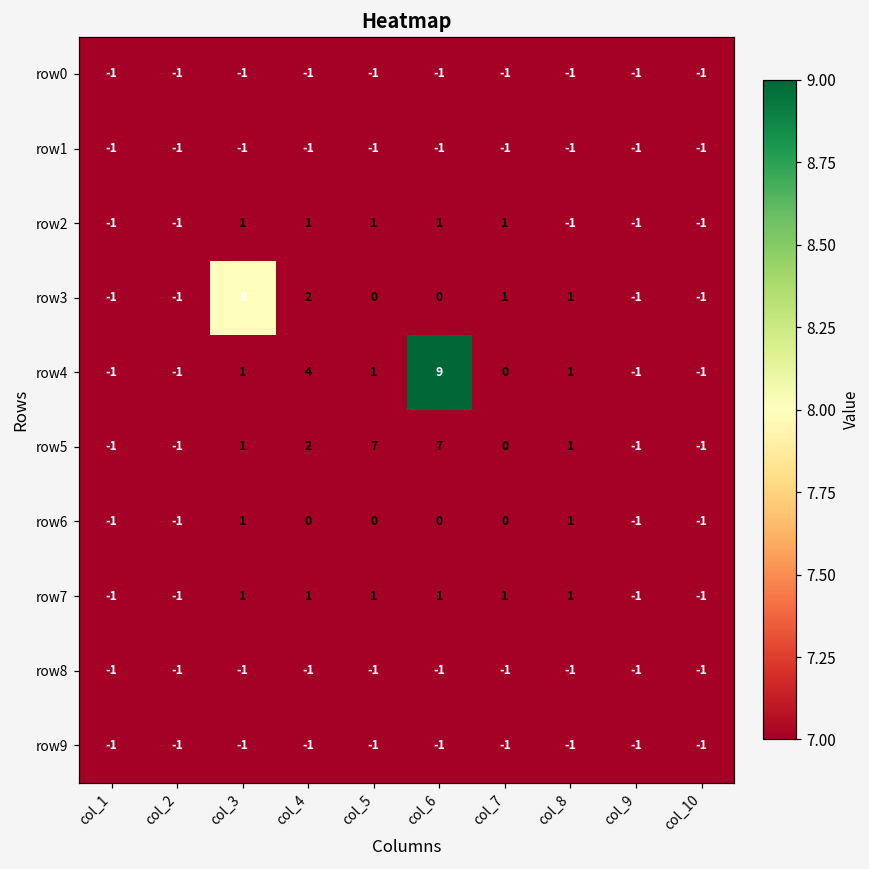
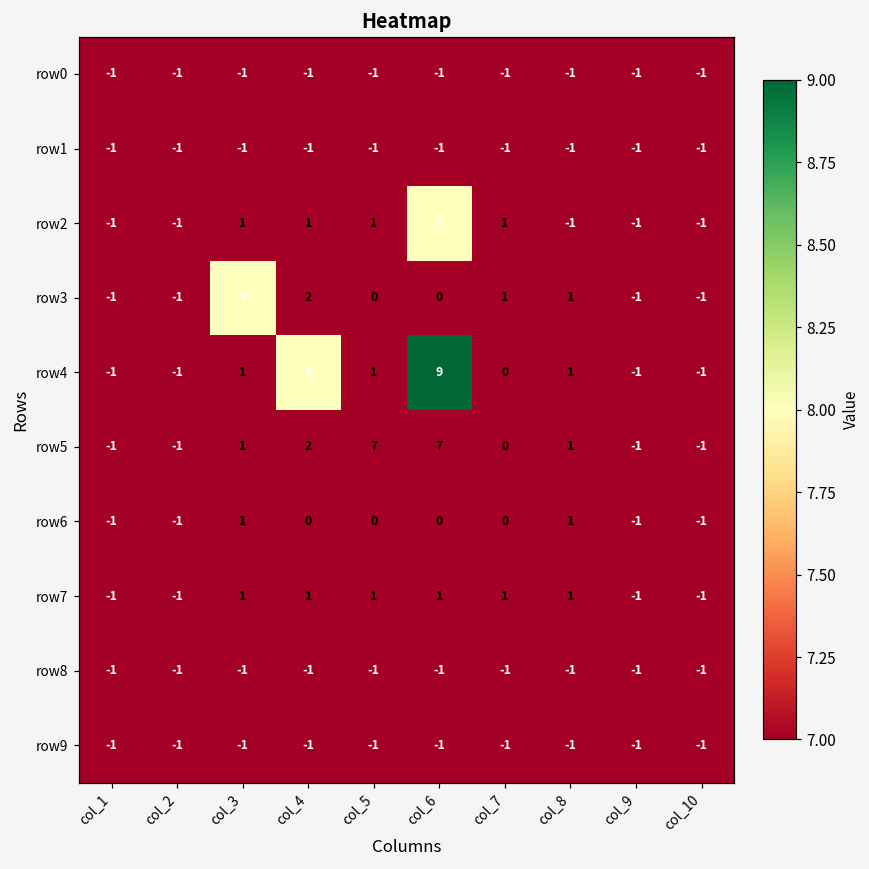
  {
    "row0": {
      "col_1": -1,
      "col_2": -1,
      "col_3": -1,
      "col_4": -1,
      "col_5": -1,
      "col_6": -1,
      "col_7": -1,
      "col_8": -1,
      "col_9": -1,
      "col_10": -1
    },
    "row1": {
      "col_1": -1,
      "col_2": -1,
      "col_3": -1,
      "col_4": -1,
      "col_5": -1,
      "col_6": -1,
      "col_7": -1,
      "col_8": -1,
      "col_9": -1,
      "col_10": -1
    },
    "row2": {
      "col_1": -1,
      "col_2": -1,
      "col_3": 1,
      "col_4": 1,
      "col_5": 1,
-     "col_6": 1,
+     "col_6": 8,
      "col_7": 1,
      "col_8": -1,
      "col_9": -1,
      "col_10": -1
    },
    "row3": {
      "col_1": -1,
      "col_2": -1,
      "col_3": 8,
      "col_4": 2,
      "col_5": 0,
      "col_6": 0,
      "col_7": 1,
      "col_8": 1,
      "col_9": -1,
      "col_10": -1
    },
    "row4": {
      "col_1": -1,
      "col_2": -1,
      "col_3": 1,
-     "col_4": 4,
+     "col_4": 8,
      "col_5": 1,
      "col_6": 9,
      "col_7": 0,
      "col_8": 1,
      "col_9": -1,
      "col_10": -1
    },
    "row5": {
      "col_1": -1,
      "col_2": -1,
      "col_3": 1,
      "col_4": 2,
      "col_5": 7,
      "col_6": 7,
      "col_7": 0,
      "col_8": 1,
      "col_9": -1,
      "col_10": -1
    },
    "row6": {
      "col_1": -1,
      "col_2": -1,
      "col_3": 1,
      "col_4": 0,
      "col_5": 0,
      "col_6": 0,
      "col_7": 0,
      "col_8": 1,
      "col_9": -1,
      "col_10": -1
    },
    "row7": {
      "col_1": -1,
      "col_2": -1,
      "col_3": 1,
      "col_4": 1,
      "col_5": 1,
      "col_6": 1,
      "col_7": 1,
      "col_8": 1,
      "col_9": -1,
      "col_10": -1
    },
    "row8": {
      "col_1": -1,
      "col_2": -1,
      "col_3": -1,
      "col_4": -1,
      "col_5": -1,
      "col_6": -1,
      "col_7": -1,
      "col_8": -1,
      "col_9": -1,
      "col_10": -1
    },
    "row9": {
      "col_1": -1,
      "col_2": -1,
      "col_3": -1,
      "col_4": -1,
      "col_5": -1,
      "col_6": -1,
      "col_7": -1,
      "col_8": -1,
      "col_9": -1,
      "col_10": -1
    }
  }
